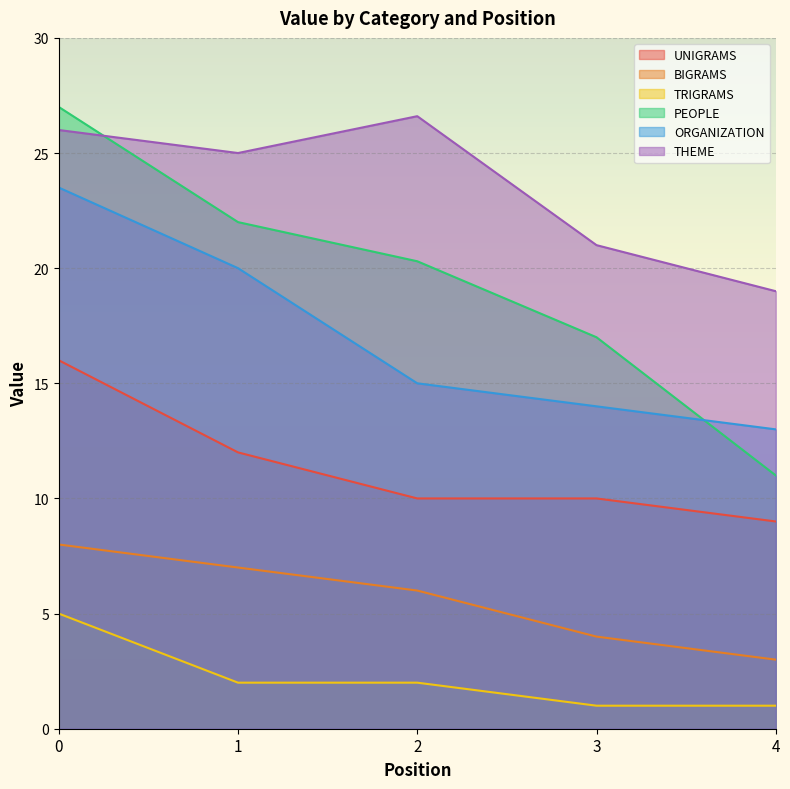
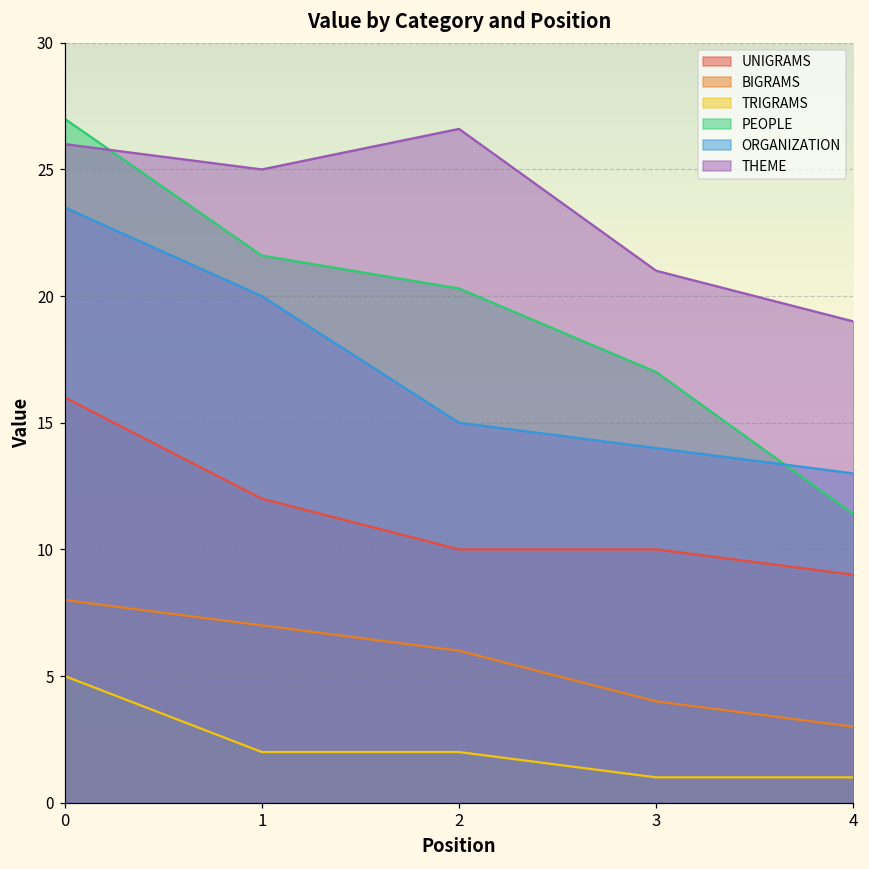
  {
    "PEOPLE": {
      "0": 27.0,
-     "1": 22.0,
+     "1": 21.6,
      "2": 20.3,
      "3": 17.0,
-     "4": 11.0
+     "4": 11.4
    },
    "ORGANIZATION": {
      "0": 23.5,
      "1": 20.0,
      "2": 15.0,
      "3": 14.0,
      "4": 13.0
    },
    "THEME": {
      "0": 26.0,
      "1": 25.0,
      "2": 26.6,
      "3": 21.0,
      "4": 19.0
    }
  }
